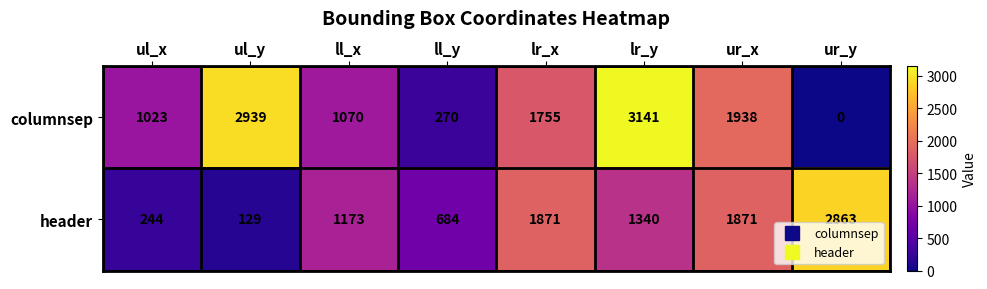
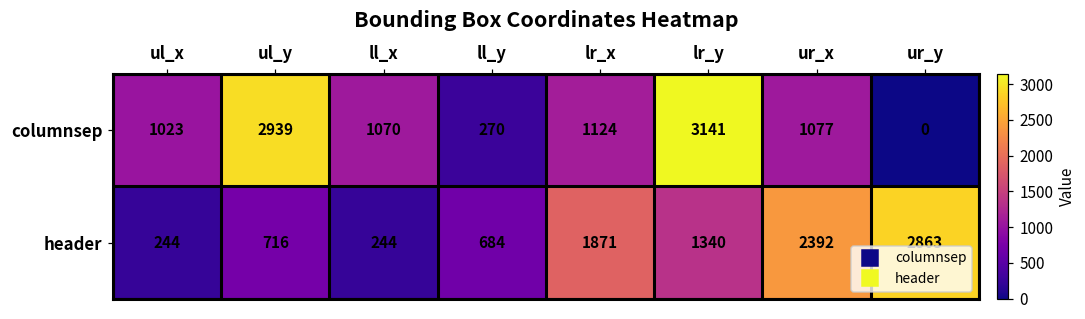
  {
    "columnsep": {
-     "lr_x": 1755,
-     "ur_x": 1938
+     "lr_x": 1124,
+     "ur_x": 1077
    },
    "header": {
-     "ul_y": 129,
-     "ll_x": 1173,
-     "ur_x": 1871
+     "ul_y": 716,
+     "ll_x": 244,
+     "ur_x": 2392
    }
  }
